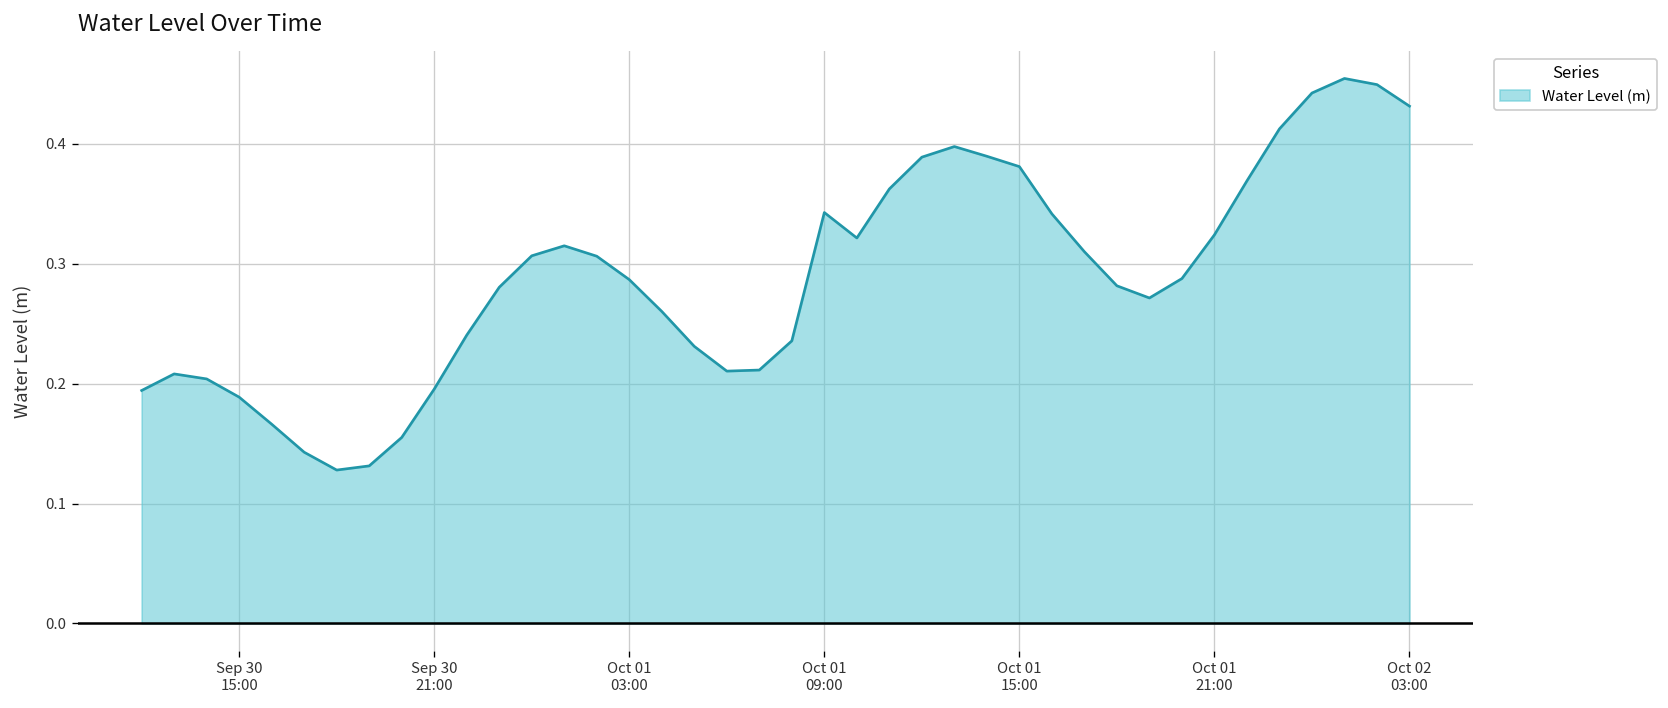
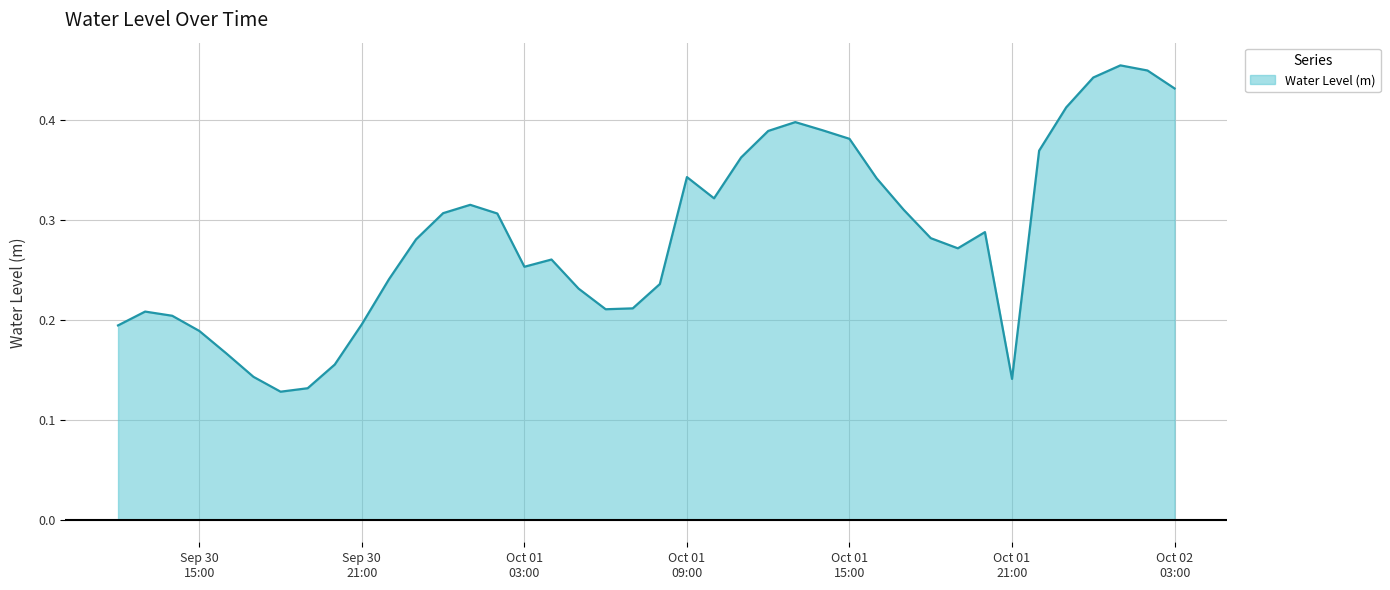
  {
    "Sep 30 15:00": 0.19,
    "Sep 30 21:00": 0.20,
-   "Oct 01 03:00": 0.29,
+   "Oct 01 03:00": 0.25,
    "Oct 01 09:00": 0.34,
    "Oct 01 15:00": 0.38,
-   "Oct 01 21:00": 0.32,
+   "Oct 01 21:00": 0.14,
    "Oct 02 03:00": 0.43
  }
